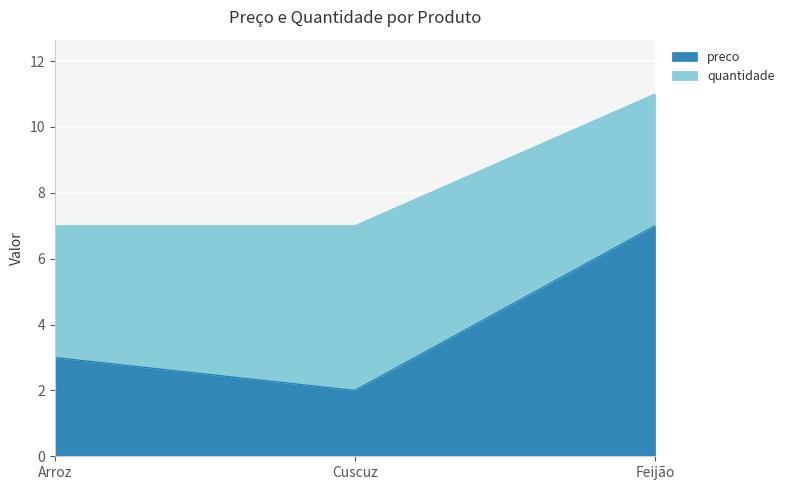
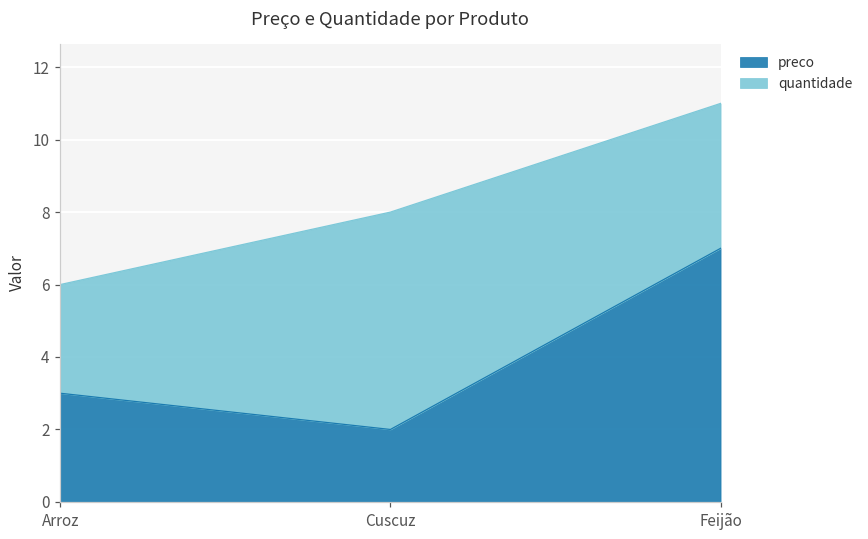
  {
    "preco": {
      "Arroz": 3,
      "Cuscuz": 2,
      "Feijão": 7
    },
    "quantidade": {
-     "Arroz": 4,
-     "Cuscuz": 5,
+     "Arroz": 3,
+     "Cuscuz": 6,
      "Feijão": 4
    }
  }
